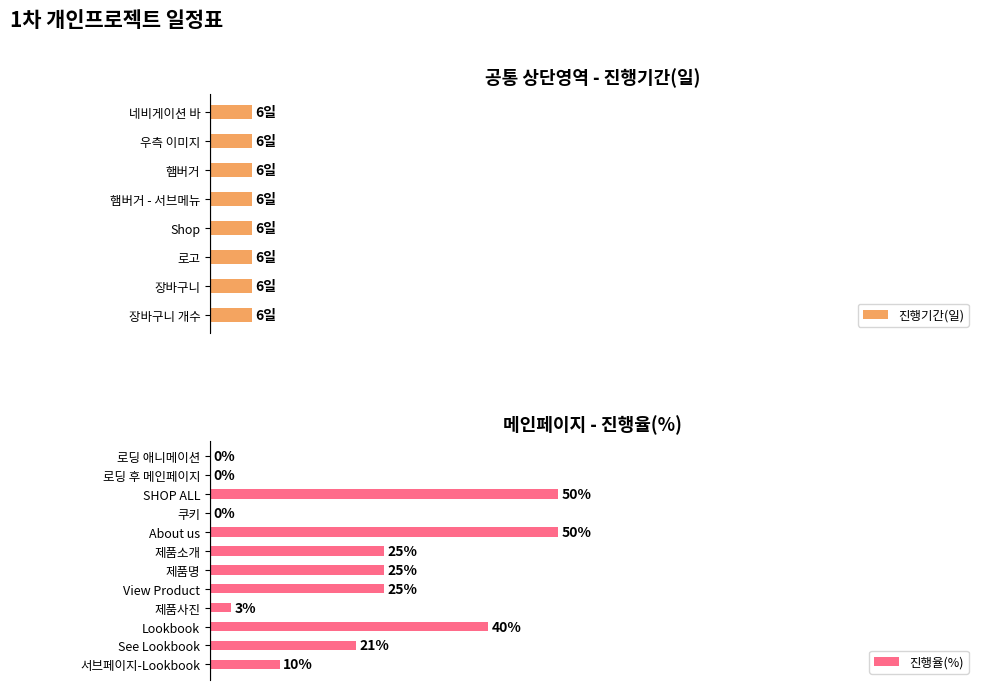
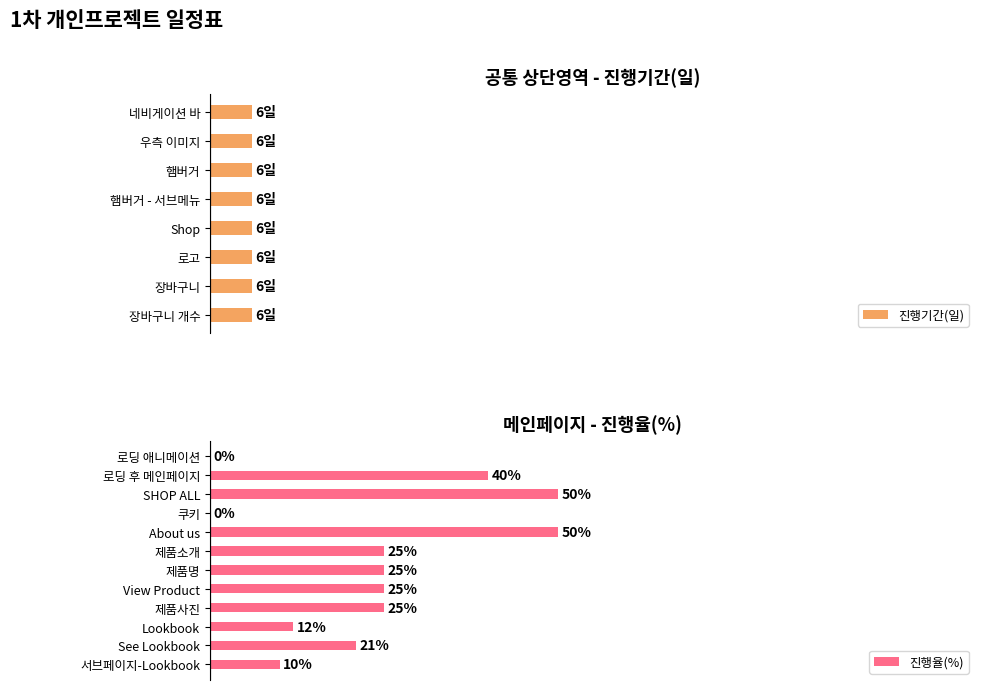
  {
    "공통 상단영역 - 진행기간(일)": {
      "네비게이션 바": "6일",
      "우측 이미지": "6일",
      "햄버거": "6일",
      "햄버거 - 서브메뉴": "6일",
      "Shop": "6일",
      "로고": "6일",
      "장바구니": "6일",
      "장바구니 개수": "6일"
    },
    "메인페이지 - 진행율(%)": {
      "로딩 애니메이션": "0%",
-     "로딩 후 메인페이지": "0%",
+     "로딩 후 메인페이지": "40%",
      "SHOP ALL": "50%",
      "쿠키": "0%",
      "About us": "50%",
      "제품소개": "25%",
      "제품명": "25%",
      "View Product": "25%",
-     "제품사진": "3%",
-     "Lookbook": "40%",
+     "제품사진": "25%",
+     "Lookbook": "12%",
      "See Lookbook": "21%",
      "서브페이지-Lookbook": "10%"
    }
  }
